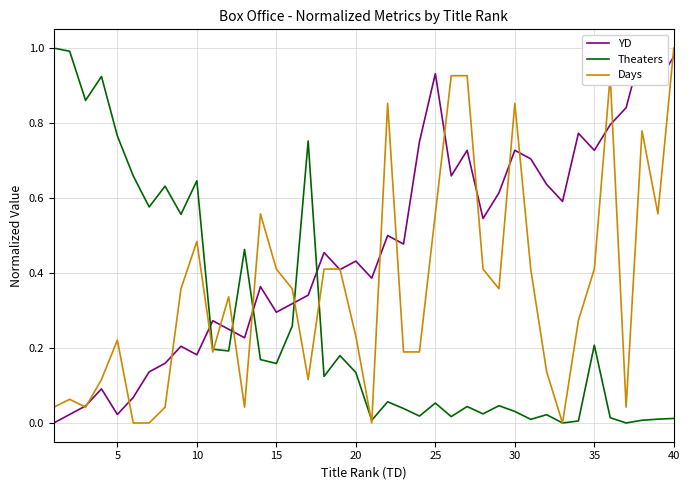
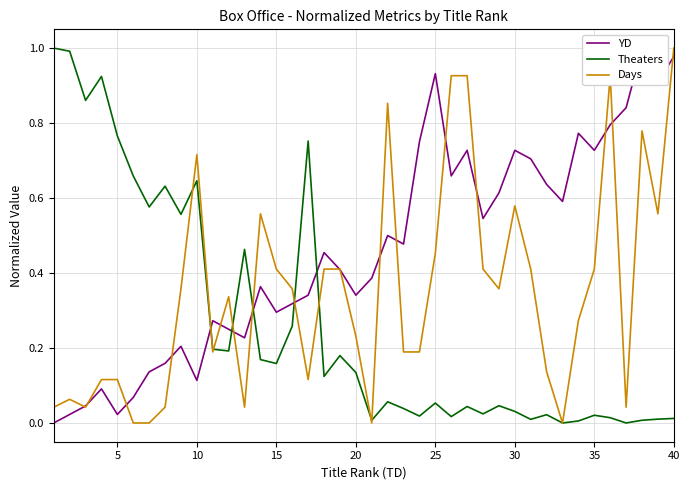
  {
    "YD": {
      "5": 0.02,
-     "10": 0.18,
+     "10": 0.11,
      "15": 0.30,
-     "20": 0.43,
+     "20": 0.34,
      "25": 0.93,
      "30": 0.73,
      "35": 0.73,
      "40": 0.98
    },
    "Theaters": {
      "5": 0.77,
      "10": 0.65,
      "15": 0.16,
      "20": 0.13,
      "25": 0.05,
      "30": 0.03,
-     "35": 0.21,
+     "35": 0.02,
      "40": 0.01
    },
    "Days": {
-     "5": 0.22,
-     "10": 0.48,
+     "5": 0.12,
+     "10": 0.72,
      "15": 0.41,
      "20": 0.23,
-     "25": 0.56,
-     "30": 0.85,
+     "25": 0.45,
+     "30": 0.58,
      "35": 0.41,
      "40": 1.00
    }
  }
